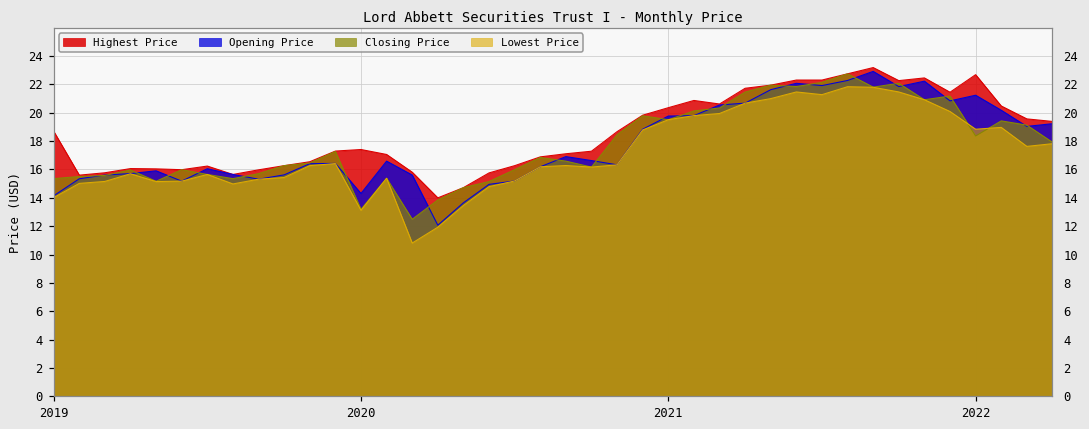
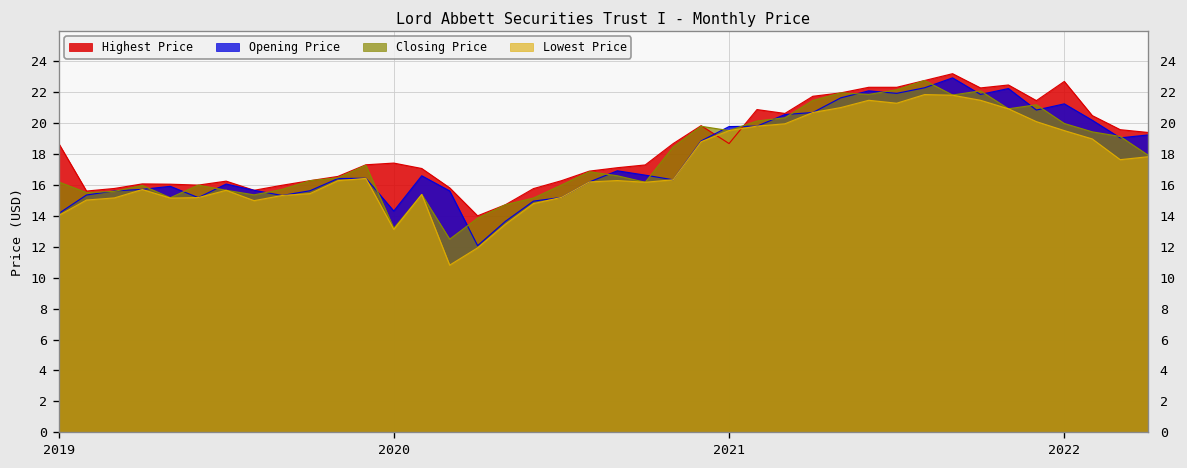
  {
    "Highest Price": {
      "2019": 18.7,
      "2020": 17.4,
-     "2021": 20.4,
+     "2021": 18.7,
      "2022": 22.7
    },
    "Opening Price": {
      "2020": 14.3,
      "2021": 19.8,
      "2022": 21.2
    },
    "Closing Price": {
-     "2019": 15.4,
-     "2022": 18.4
+     "2019": 16.2,
+     "2022": 20.0
    },
    "Lowest Price": {
-     "2022": 18.8
+     "2022": 19.5
    }
  }
